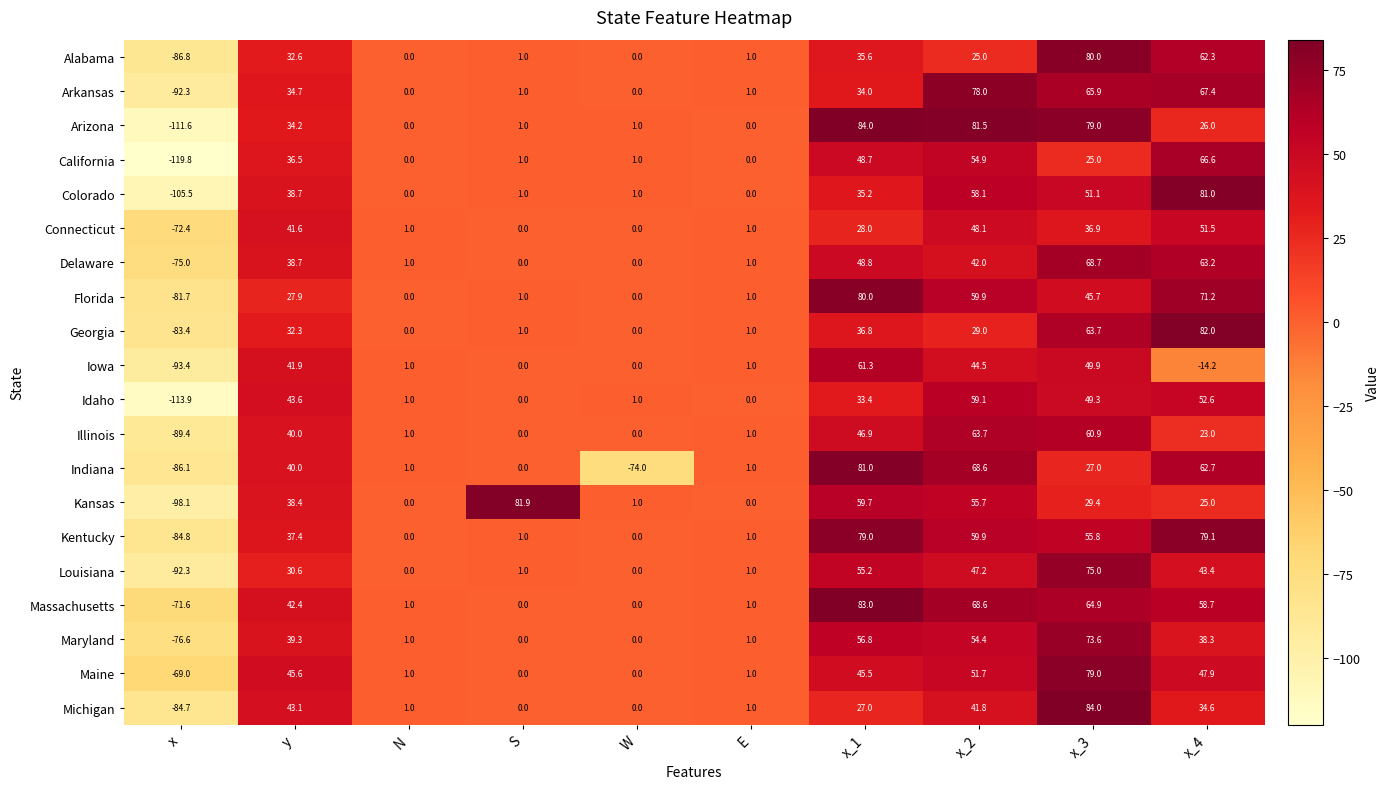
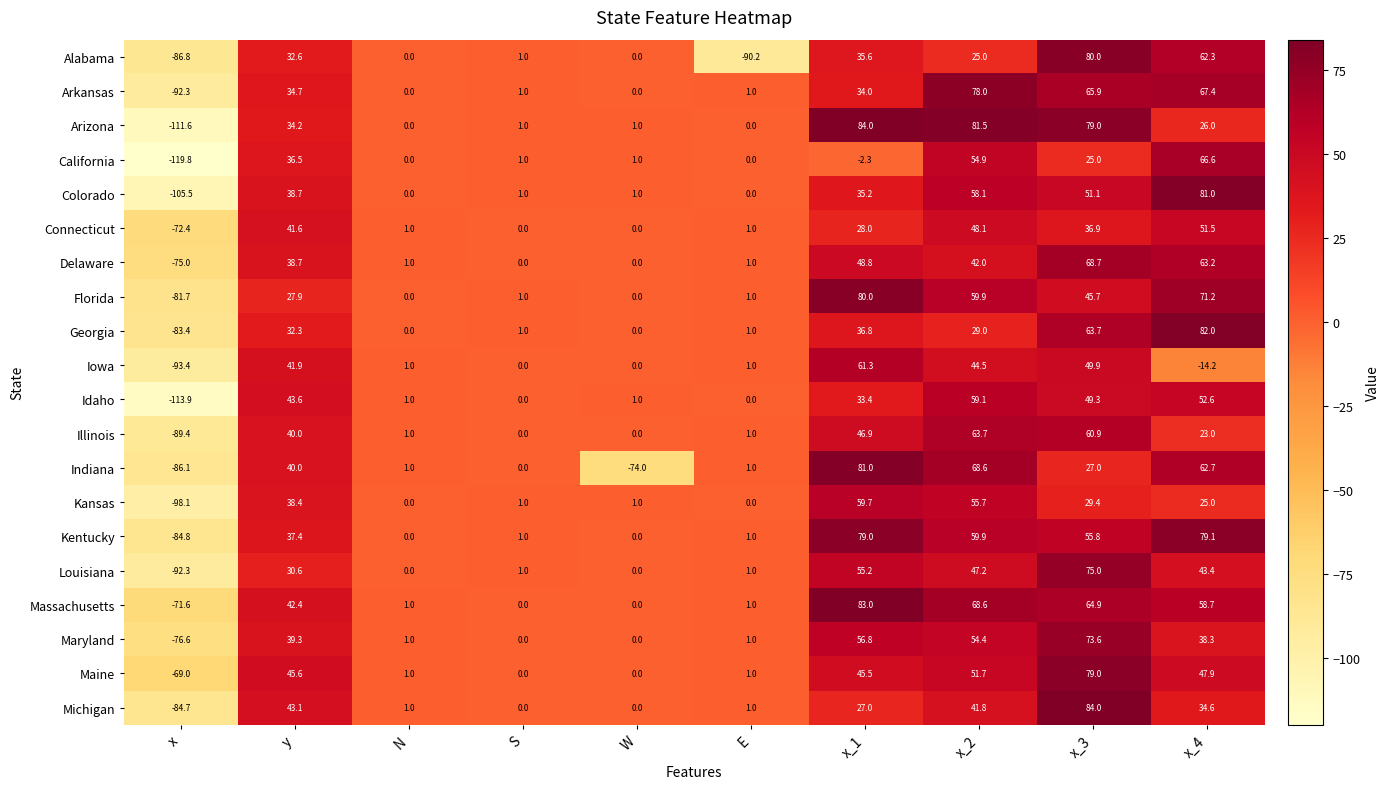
  {
    "Alabama": {
      "x": -86.8,
      "y": 32.6,
      "N": 0.0,
      "S": 1.0,
      "W": 0.0,
-     "E": 1.0,
+     "E": -90.2,
      "x_1": 35.6,
      "x_2": 25.0,
      "x_3": 80.0,
      "x_4": 62.3
    },
    "Arkansas": {
      "x": -92.3,
      "y": 34.7,
      "N": 0.0,
      "S": 1.0,
      "W": 0.0,
      "E": 1.0,
      "x_1": 34.0,
      "x_2": 78.0,
      "x_3": 65.9,
      "x_4": 67.4
    },
    "Arizona": {
      "x": -111.6,
      "y": 34.2,
      "N": 0.0,
      "S": 1.0,
      "W": 1.0,
      "E": 0.0,
      "x_1": 84.0,
      "x_2": 81.5,
      "x_3": 79.0,
      "x_4": 26.0
    },
    "California": {
      "x": -119.8,
      "y": 36.5,
      "N": 0.0,
      "S": 1.0,
      "W": 1.0,
      "E": 0.0,
-     "x_1": 48.7,
+     "x_1": -2.3,
      "x_2": 54.9,
      "x_3": 25.0,
      "x_4": 66.6
    },
    "Colorado": {
      "x": -105.5,
      "y": 38.7,
      "N": 0.0,
      "S": 1.0,
      "W": 1.0,
      "E": 0.0,
      "x_1": 35.2,
      "x_2": 58.1,
      "x_3": 51.1,
      "x_4": 81.0
    },
    "Connecticut": {
      "x": -72.4,
      "y": 41.6,
      "N": 1.0,
      "S": 0.0,
      "W": 0.0,
      "E": 1.0,
      "x_1": 28.0,
      "x_2": 48.1,
      "x_3": 36.9,
      "x_4": 51.5
    },
    "Delaware": {
      "x": -75.0,
      "y": 38.7,
      "N": 1.0,
      "S": 0.0,
      "W": 0.0,
      "E": 1.0,
      "x_1": 48.8,
      "x_2": 42.0,
      "x_3": 68.7,
      "x_4": 63.2
    },
    "Florida": {
      "x": -81.7,
      "y": 27.9,
      "N": 0.0,
      "S": 1.0,
      "W": 0.0,
      "E": 1.0,
      "x_1": 80.0,
      "x_2": 59.9,
      "x_3": 45.7,
      "x_4": 71.2
    },
    "Georgia": {
      "x": -83.4,
      "y": 32.3,
      "N": 0.0,
      "S": 1.0,
      "W": 0.0,
      "E": 1.0,
      "x_1": 36.8,
      "x_2": 29.0,
      "x_3": 63.7,
      "x_4": 82.0
    },
    "Iowa": {
      "x": -93.4,
      "y": 41.9,
      "N": 1.0,
      "S": 0.0,
      "W": 0.0,
      "E": 1.0,
      "x_1": 61.3,
      "x_2": 44.5,
      "x_3": 49.9,
      "x_4": -14.2
    },
    "Idaho": {
      "x": -113.9,
      "y": 43.6,
      "N": 1.0,
      "S": 0.0,
      "W": 1.0,
      "E": 0.0,
      "x_1": 33.4,
      "x_2": 59.1,
      "x_3": 49.3,
      "x_4": 52.6
    },
    "Illinois": {
      "x": -89.4,
      "y": 40.0,
      "N": 1.0,
      "S": 0.0,
      "W": 0.0,
      "E": 1.0,
      "x_1": 46.9,
      "x_2": 63.7,
      "x_3": 60.9,
      "x_4": 23.0
    },
    "Indiana": {
      "x": -86.1,
      "y": 40.0,
      "N": 1.0,
      "S": 0.0,
      "W": -74.0,
      "E": 1.0,
      "x_1": 81.0,
      "x_2": 68.6,
      "x_3": 27.0,
      "x_4": 62.7
    },
    "Kansas": {
      "x": -98.1,
      "y": 38.4,
      "N": 0.0,
-     "S": 81.9,
+     "S": 1.0,
      "W": 1.0,
      "E": 0.0,
      "x_1": 59.7,
      "x_2": 55.7,
      "x_3": 29.4,
      "x_4": 25.0
    },
    "Kentucky": {
      "x": -84.8,
      "y": 37.4,
      "N": 0.0,
      "S": 1.0,
      "W": 0.0,
      "E": 1.0,
      "x_1": 79.0,
      "x_2": 59.9,
      "x_3": 55.8,
      "x_4": 79.1
    },
    "Louisiana": {
      "x": -92.3,
      "y": 30.6,
      "N": 0.0,
      "S": 1.0,
      "W": 0.0,
      "E": 1.0,
      "x_1": 55.2,
      "x_2": 47.2,
      "x_3": 75.0,
      "x_4": 43.4
    },
    "Massachusetts": {
      "x": -71.6,
      "y": 42.4,
      "N": 1.0,
      "S": 0.0,
      "W": 0.0,
      "E": 1.0,
      "x_1": 83.0,
      "x_2": 68.6,
      "x_3": 64.9,
      "x_4": 58.7
    },
    "Maryland": {
      "x": -76.6,
      "y": 39.3,
      "N": 1.0,
      "S": 0.0,
      "W": 0.0,
      "E": 1.0,
      "x_1": 56.8,
      "x_2": 54.4,
      "x_3": 73.6,
      "x_4": 38.3
    },
    "Maine": {
      "x": -69.0,
      "y": 45.6,
      "N": 1.0,
      "S": 0.0,
      "W": 0.0,
      "E": 1.0,
      "x_1": 45.5,
      "x_2": 51.7,
      "x_3": 79.0,
      "x_4": 47.9
    },
    "Michigan": {
      "x": -84.7,
      "y": 43.1,
      "N": 1.0,
      "S": 0.0,
      "W": 0.0,
      "E": 1.0,
      "x_1": 27.0,
      "x_2": 41.8,
      "x_3": 84.0,
      "x_4": 34.6
    }
  }
